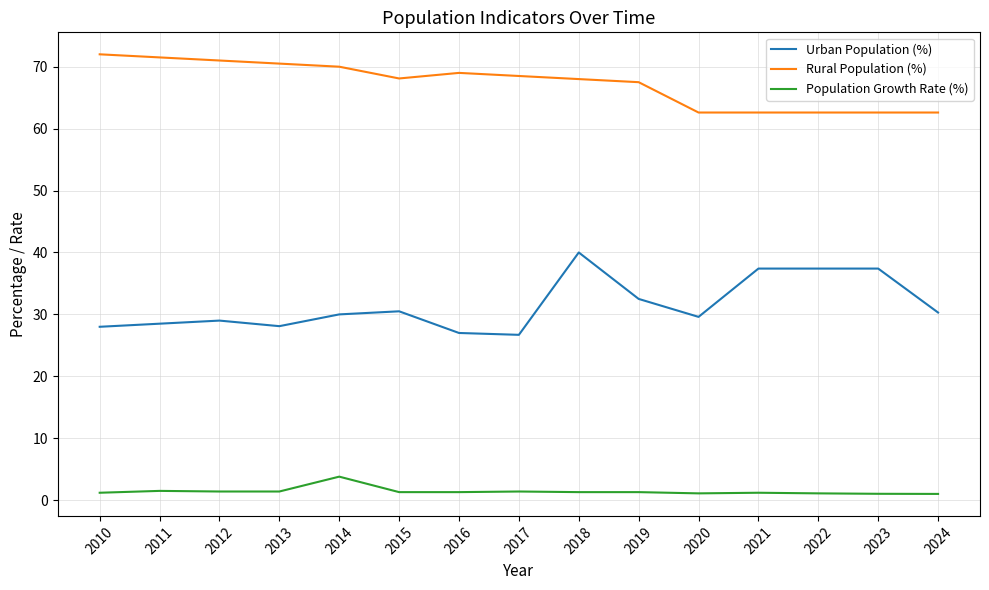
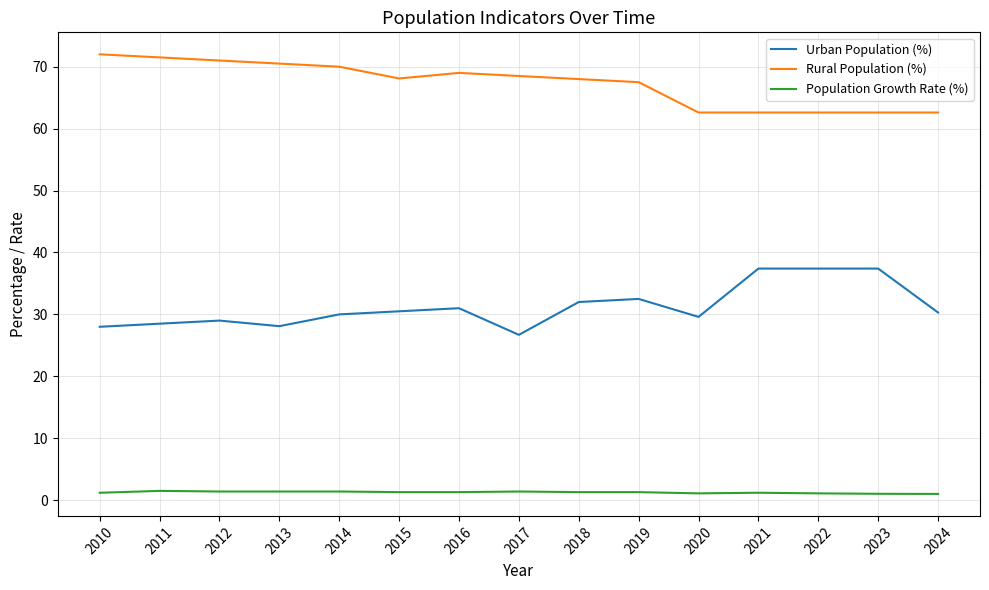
  {
    "Urban Population (%)": {
      "2010": 28,
      "2011": 29,
      "2012": 29,
      "2013": 28,
      "2014": 30,
      "2015": 31,
-     "2016": 27,
+     "2016": 31,
      "2017": 27,
-     "2018": 40,
+     "2018": 32,
      "2019": 33,
      "2020": 30,
      "2021": 37,
      "2022": 37,
      "2023": 37,
      "2024": 30
    },
    "Rural Population (%)": {
      "2010": 72,
      "2011": 72,
      "2012": 71,
      "2013": 71,
      "2014": 70,
      "2015": 68,
      "2016": 69,
      "2017": 69,
      "2018": 68,
      "2019": 68,
      "2020": 63,
      "2021": 63,
      "2022": 63,
      "2023": 63,
      "2024": 63
    },
    "Population Growth Rate (%)": {
      "2010": 1,
      "2011": 2,
      "2012": 1,
      "2013": 1,
-     "2014": 4,
+     "2014": 1,
      "2015": 1,
      "2016": 1,
      "2017": 1,
      "2018": 1,
      "2019": 1,
      "2020": 1,
      "2021": 1,
      "2022": 1,
      "2023": 1,
      "2024": 1
    }
  }
